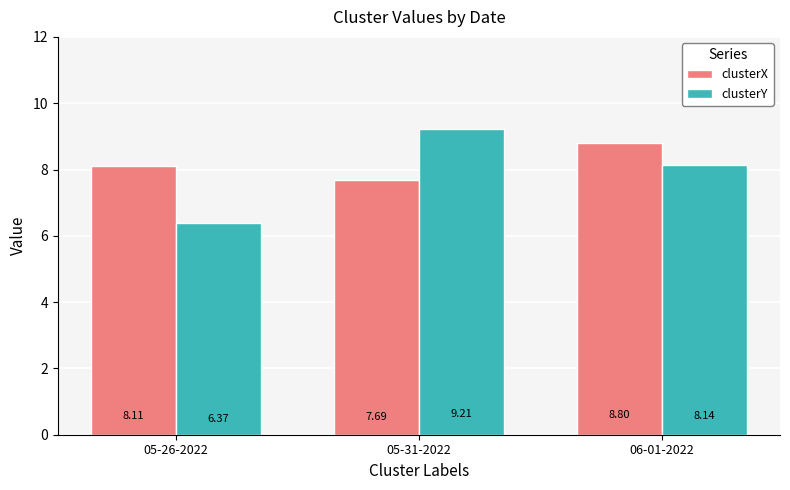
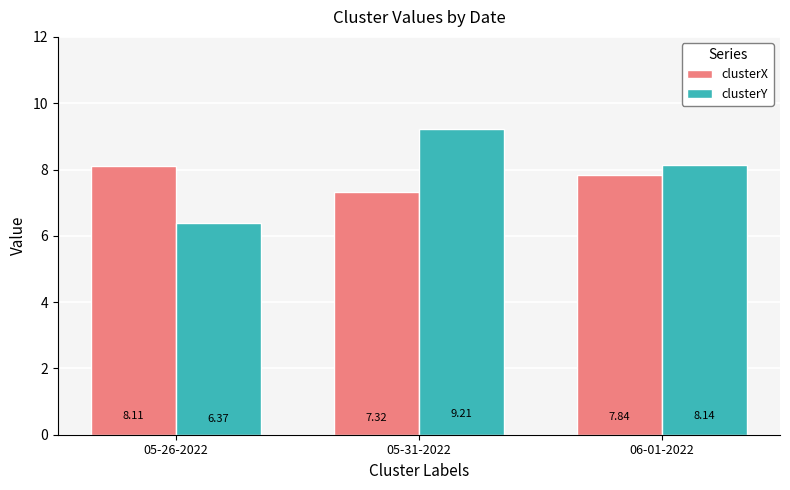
  {
    "clusterX": {
      "05-26-2022": 8.11,
-     "05-31-2022": 7.69,
-     "06-01-2022": 8.80
+     "05-31-2022": 7.32,
+     "06-01-2022": 7.84
    },
    "clusterY": {
      "05-26-2022": 6.37,
      "05-31-2022": 9.21,
      "06-01-2022": 8.14
    }
  }
